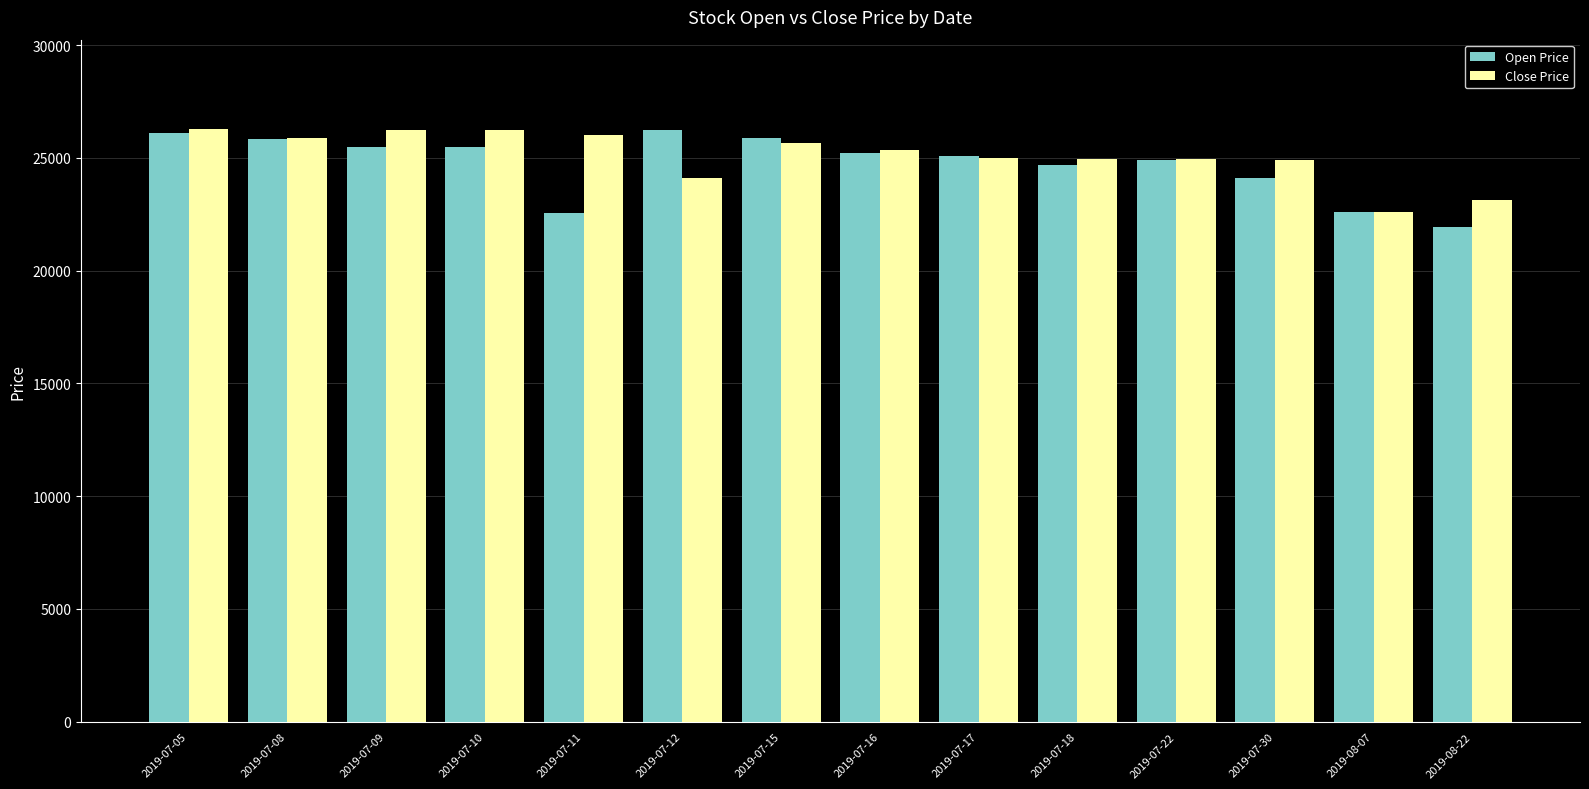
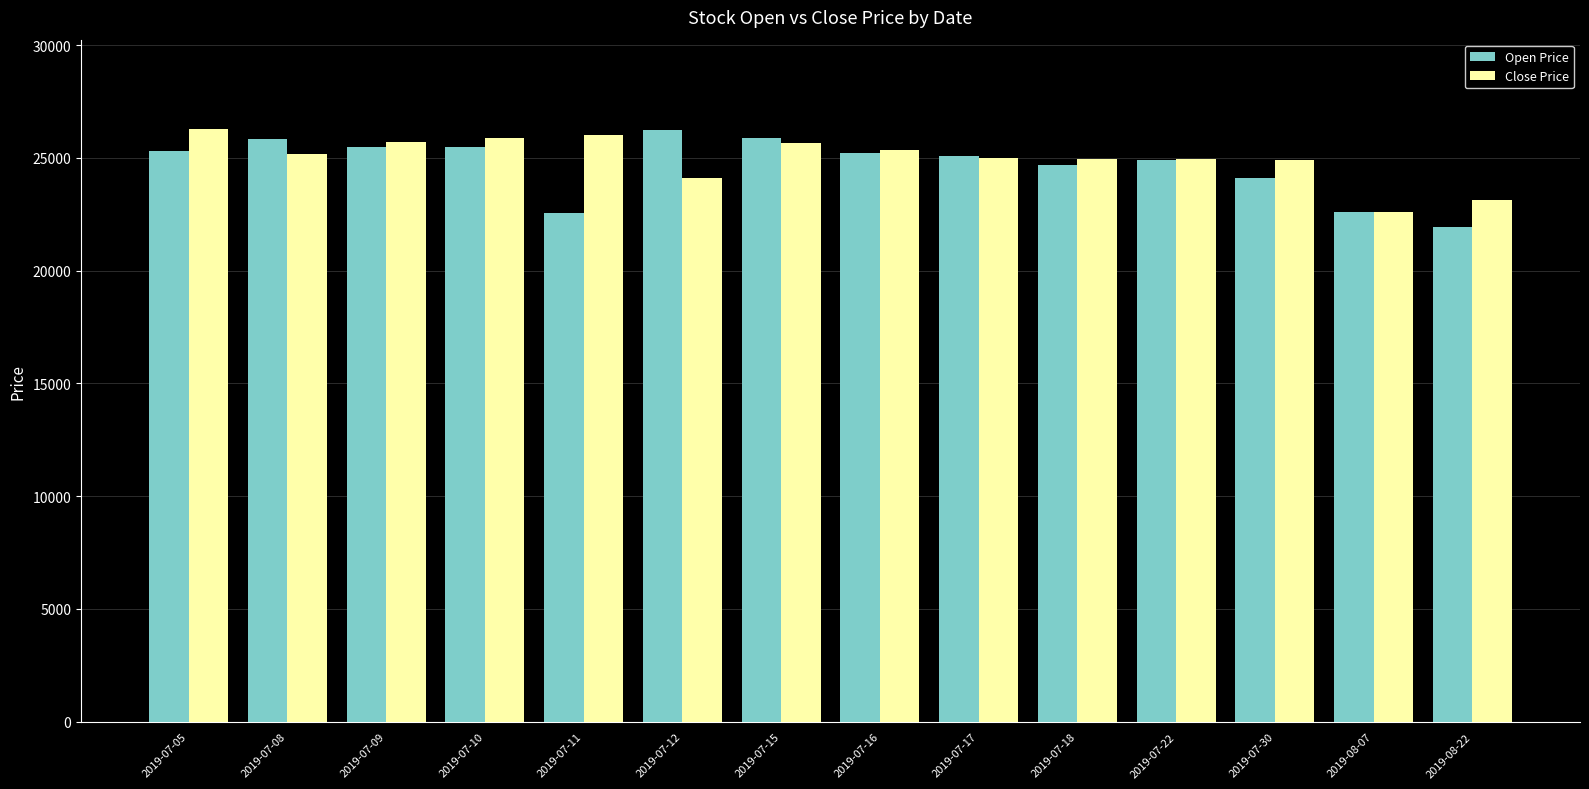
  {
    "Open Price": {
-     "2019-07-05": 26100,
+     "2019-07-05": 25300,
      "2019-07-08": 25900,
      "2019-07-09": 25500,
      "2019-07-10": 25500,
      "2019-07-11": 22600,
      "2019-07-12": 26300,
      "2019-07-15": 25900,
      "2019-07-16": 25200,
      "2019-07-17": 25100,
      "2019-07-18": 24700,
      "2019-07-22": 24900,
      "2019-07-30": 24100,
      "2019-08-07": 22600,
      "2019-08-22": 22000
    },
    "Close Price": {
      "2019-07-05": 26300,
-     "2019-07-08": 25900,
-     "2019-07-09": 26300,
-     "2019-07-10": 26300,
+     "2019-07-08": 25200,
+     "2019-07-09": 25700,
+     "2019-07-10": 25900,
      "2019-07-11": 26000,
      "2019-07-12": 24100,
      "2019-07-15": 25700,
      "2019-07-16": 25400,
      "2019-07-17": 25000,
      "2019-07-18": 25000,
      "2019-07-22": 25000,
      "2019-07-30": 24900,
      "2019-08-07": 22600,
      "2019-08-22": 23200
    }
  }
